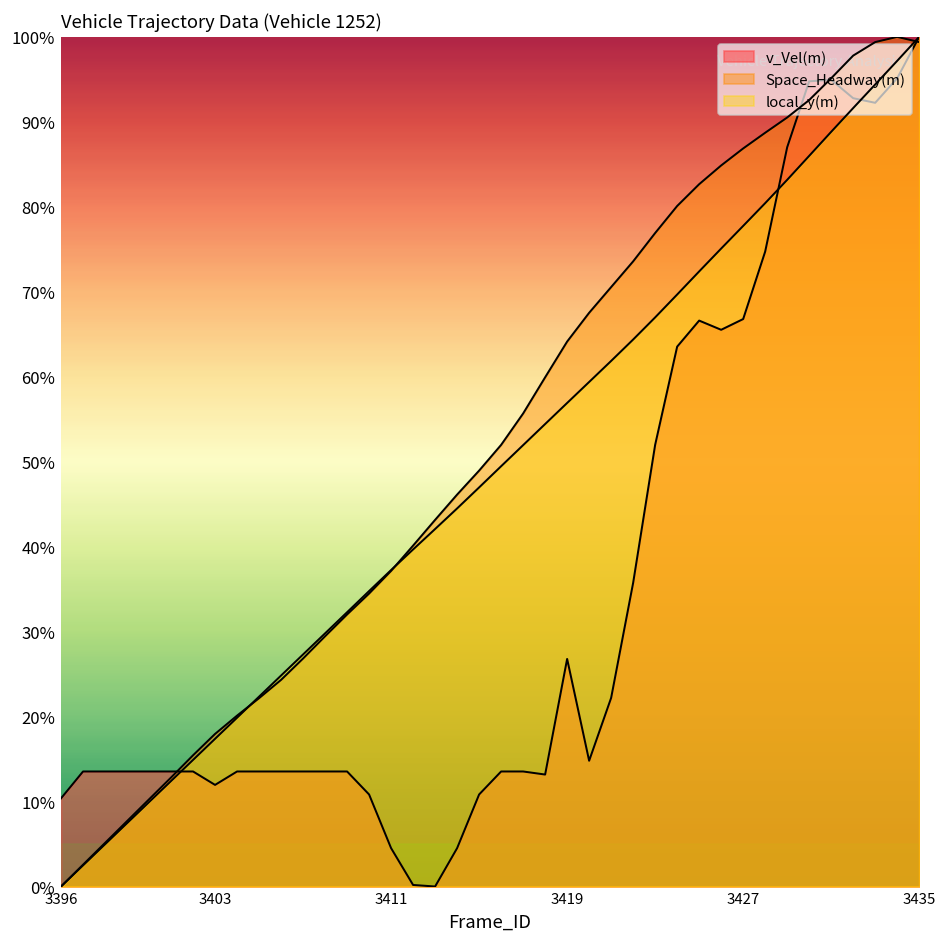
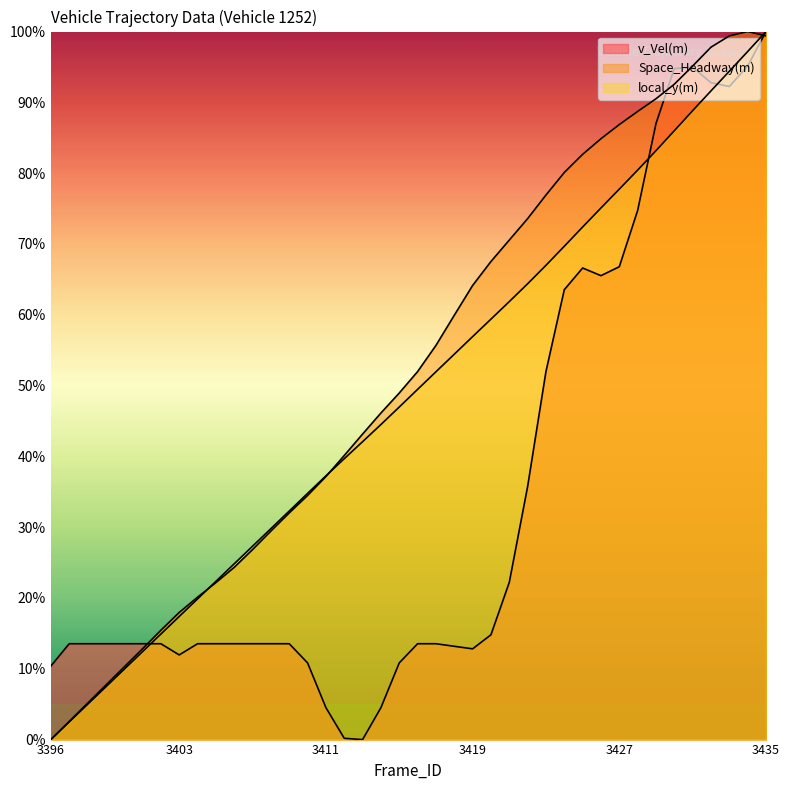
  {
    "v_Vel(m)": {
      "3396": "10%",
      "3403": "12%",
-     "3419": "27%",
+     "3419": "13%",
      "3427": "67%"
    }
  }
